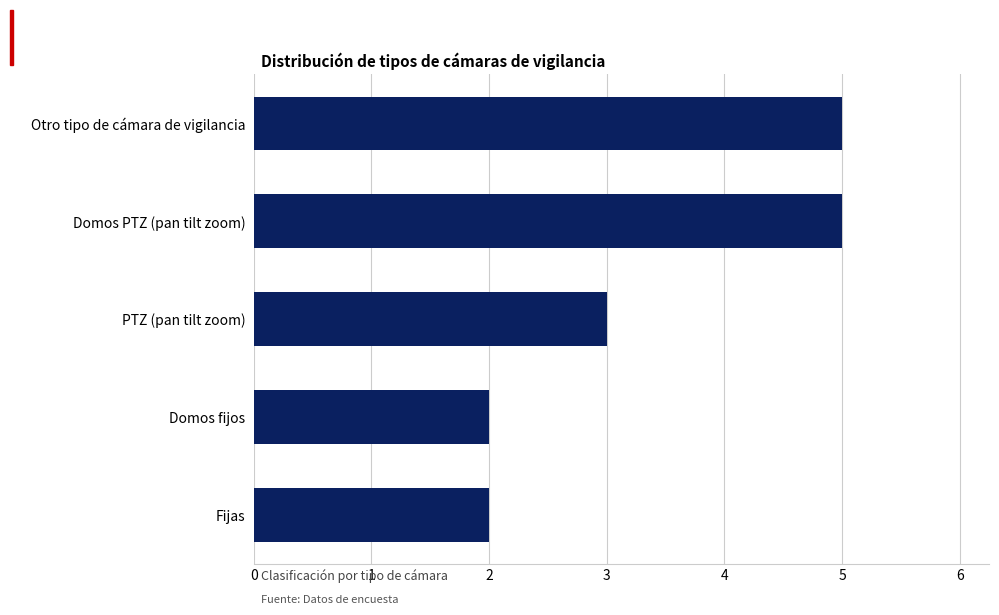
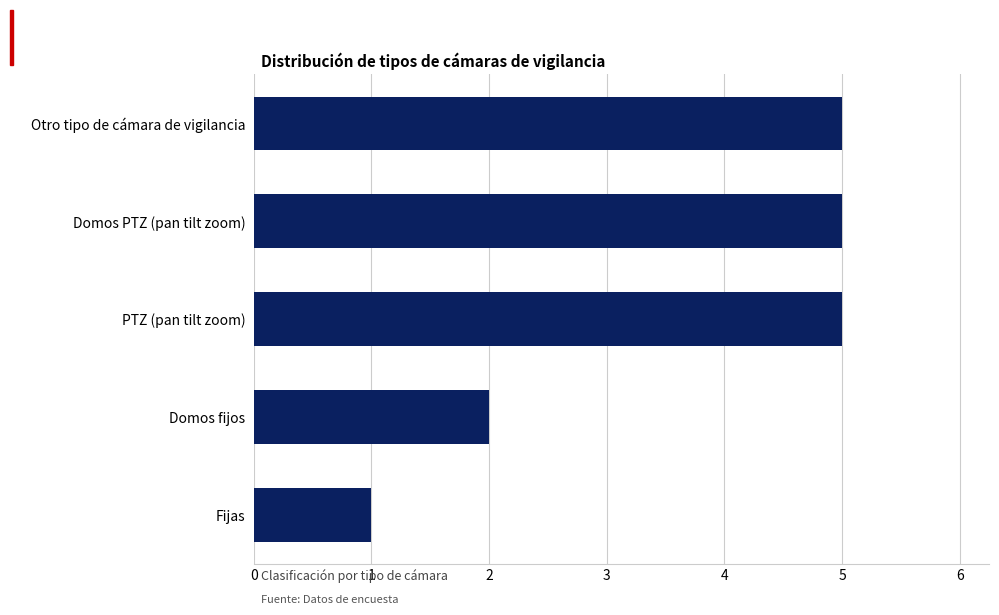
  {
    "Otro tipo de cámara de vigilancia": 5,
    "Domos PTZ (pan tilt zoom)": 5,
-   "PTZ (pan tilt zoom)": 3,
+   "PTZ (pan tilt zoom)": 5,
    "Domos fijos": 2,
-   "Fijas": 2
+   "Fijas": 1
  }
